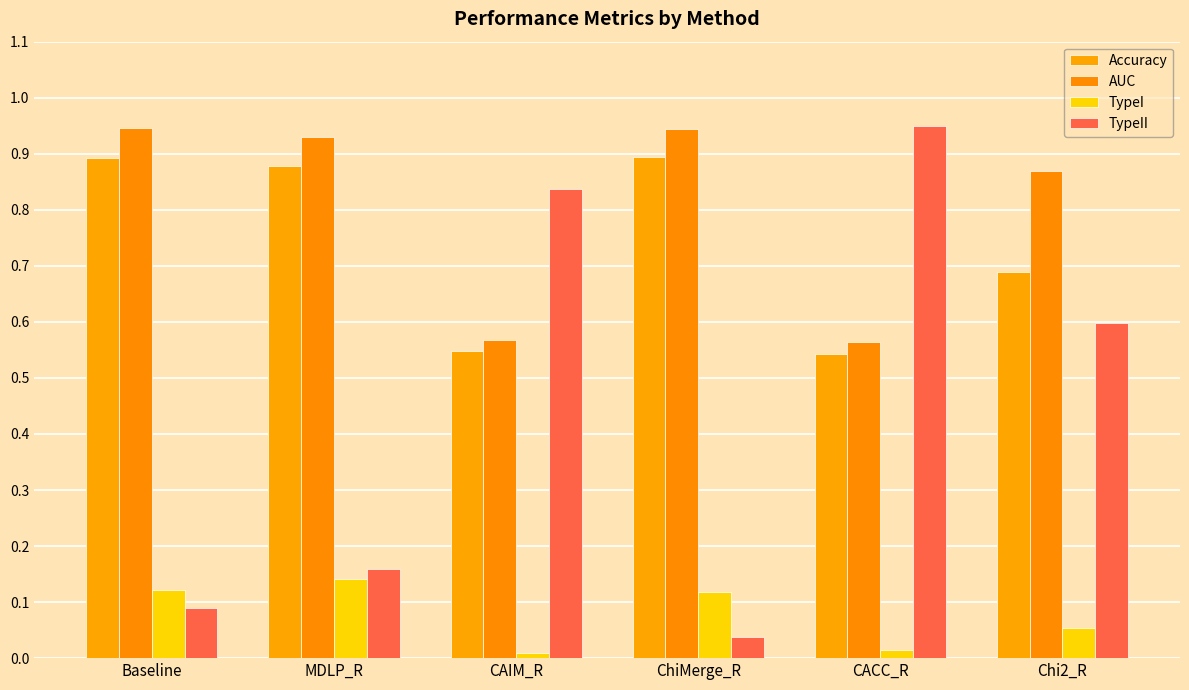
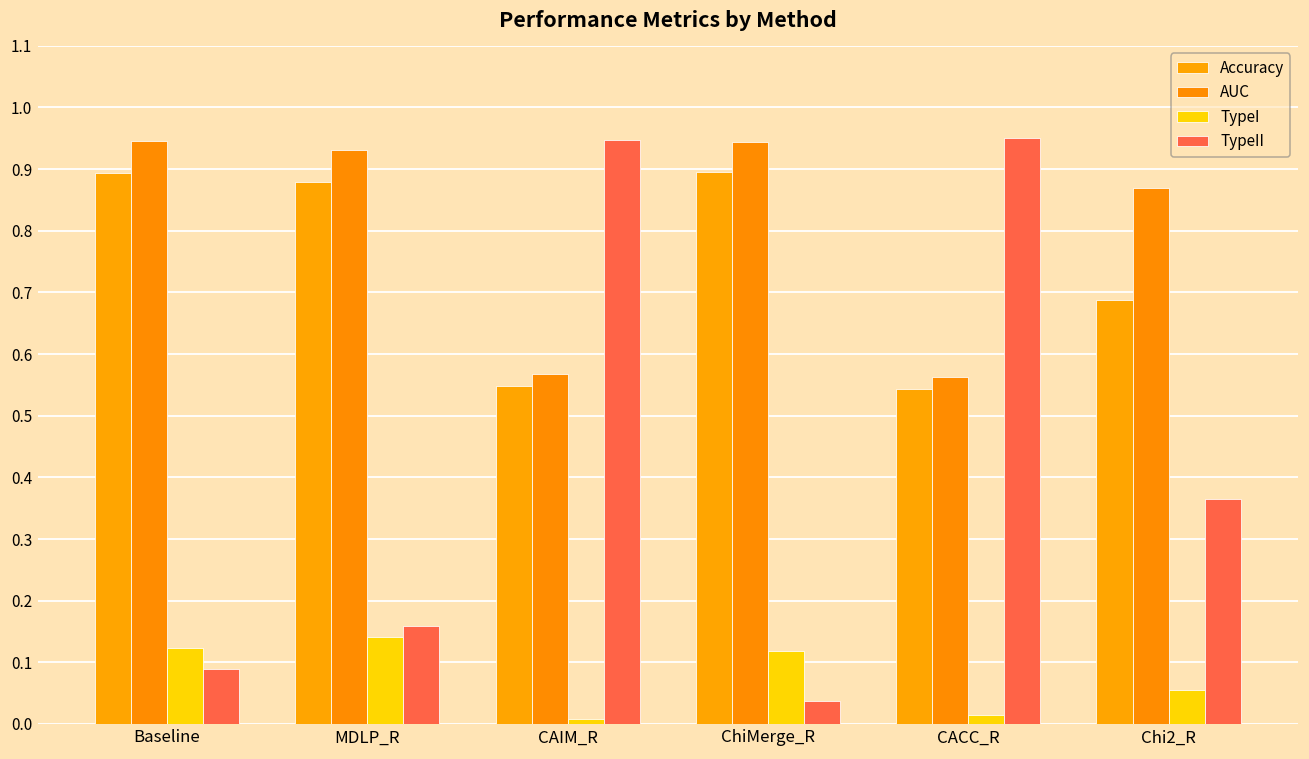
  {
    "TypeII": {
      "Baseline": 0.09,
      "MDLP_R": 0.16,
-     "CAIM_R": 0.84,
+     "CAIM_R": 0.95,
      "ChiMerge_R": 0.04,
      "CACC_R": 0.95,
-     "Chi2_R": 0.60
+     "Chi2_R": 0.36
    }
  }
